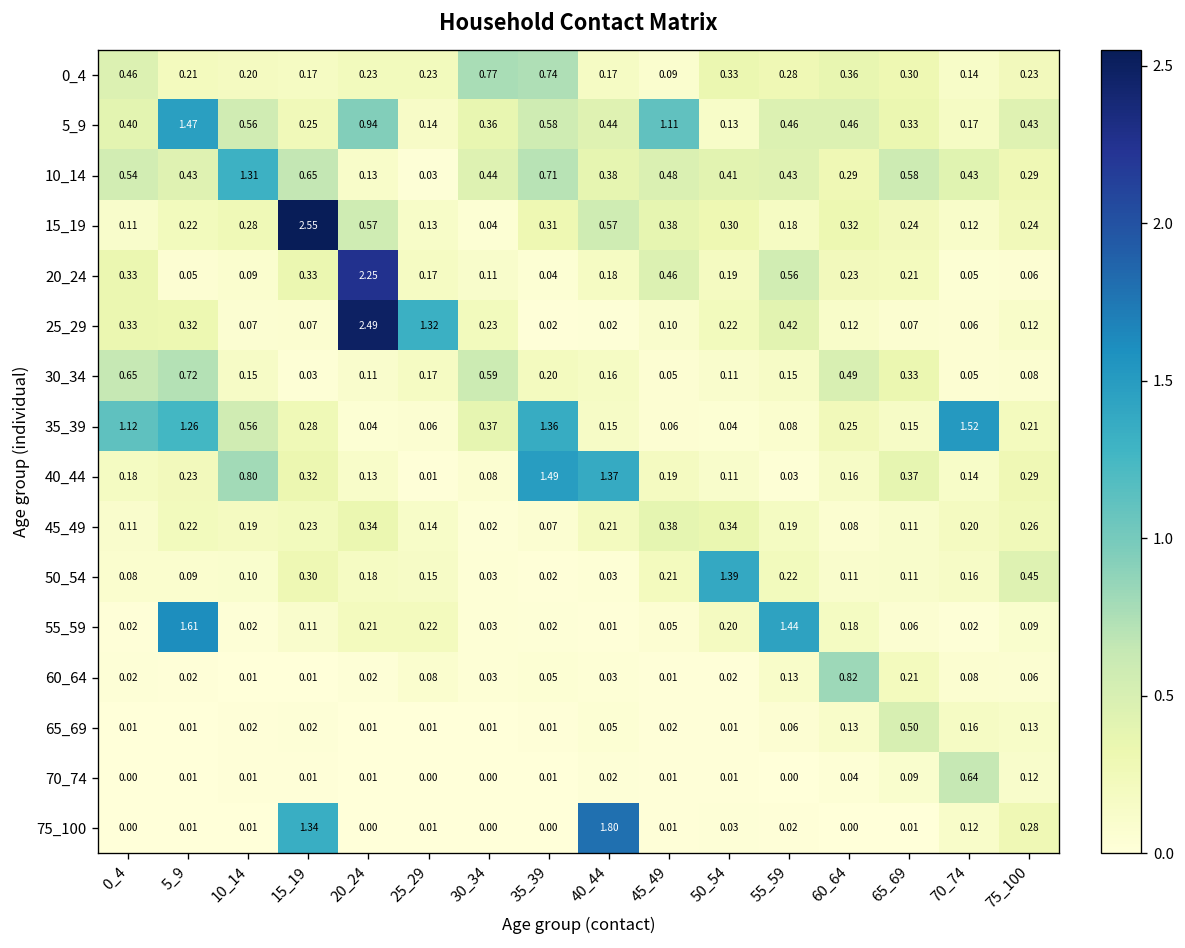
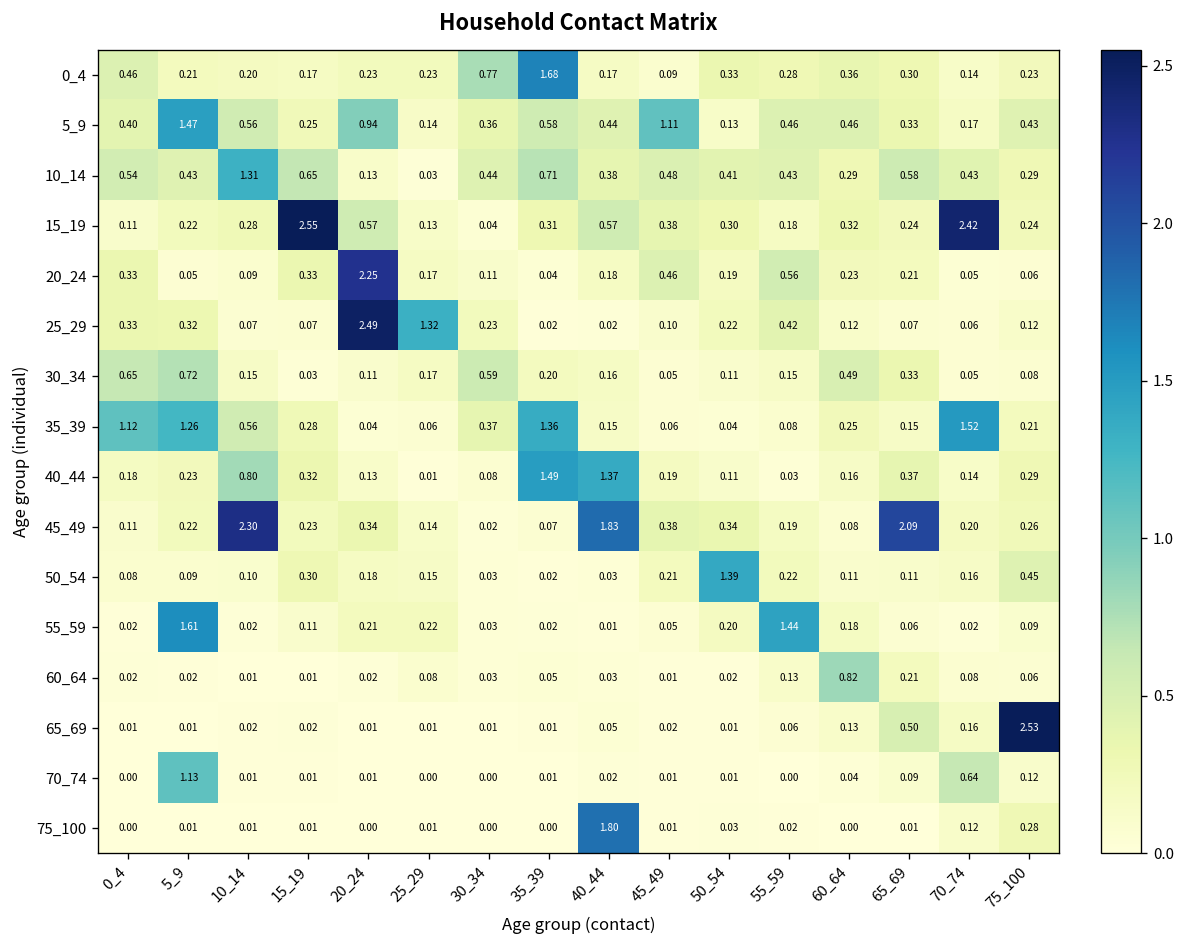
  {
    "0_4": {
      "0_4": 0.46,
      "5_9": 0.21,
      "10_14": 0.20,
      "15_19": 0.17,
      "20_24": 0.23,
      "25_29": 0.23,
      "30_34": 0.77,
-     "35_39": 0.74,
+     "35_39": 1.68,
      "40_44": 0.17,
      "45_49": 0.09,
      "50_54": 0.33,
      "55_59": 0.28,
      "60_64": 0.36,
      "65_69": 0.30,
      "70_74": 0.14,
      "75_100": 0.23
    },
    "15_19": {
      "0_4": 0.11,
      "5_9": 0.22,
      "10_14": 0.28,
      "15_19": 2.55,
      "20_24": 0.57,
      "25_29": 0.13,
      "30_34": 0.04,
      "35_39": 0.31,
      "40_44": 0.57,
      "45_49": 0.38,
      "50_54": 0.30,
      "55_59": 0.18,
      "60_64": 0.32,
      "65_69": 0.24,
-     "70_74": 0.12,
+     "70_74": 2.42,
      "75_100": 0.24
    },
    "45_49": {
      "0_4": 0.11,
      "5_9": 0.22,
-     "10_14": 0.19,
+     "10_14": 2.30,
      "15_19": 0.23,
      "20_24": 0.34,
      "25_29": 0.14,
      "30_34": 0.02,
      "35_39": 0.07,
-     "40_44": 0.21,
+     "40_44": 1.83,
      "45_49": 0.38,
      "50_54": 0.34,
      "55_59": 0.19,
      "60_64": 0.08,
-     "65_69": 0.11,
+     "65_69": 2.09,
      "70_74": 0.20,
      "75_100": 0.26
    },
    "65_69": {
      "0_4": 0.01,
      "5_9": 0.01,
      "10_14": 0.02,
      "15_19": 0.02,
      "20_24": 0.01,
      "25_29": 0.01,
      "30_34": 0.01,
      "35_39": 0.01,
      "40_44": 0.05,
      "45_49": 0.02,
      "50_54": 0.01,
      "55_59": 0.06,
      "60_64": 0.13,
      "65_69": 0.50,
      "70_74": 0.16,
-     "75_100": 0.13
+     "75_100": 2.53
    },
    "70_74": {
      "0_4": 0.00,
-     "5_9": 0.01,
+     "5_9": 1.13,
      "10_14": 0.01,
      "15_19": 0.01,
      "20_24": 0.01,
      "25_29": 0.00,
      "30_34": 0.00,
      "35_39": 0.01,
      "40_44": 0.02,
      "45_49": 0.01,
      "50_54": 0.01,
      "55_59": 0.00,
      "60_64": 0.04,
      "65_69": 0.09,
      "70_74": 0.64,
      "75_100": 0.12
    },
    "75_100": {
      "0_4": 0.00,
      "5_9": 0.01,
      "10_14": 0.01,
-     "15_19": 1.34,
+     "15_19": 0.01,
      "20_24": 0.00,
      "25_29": 0.01,
      "30_34": 0.00,
      "35_39": 0.00,
      "40_44": 1.80,
      "45_49": 0.01,
      "50_54": 0.03,
      "55_59": 0.02,
      "60_64": 0.00,
      "65_69": 0.01,
      "70_74": 0.12,
      "75_100": 0.28
    }
  }
